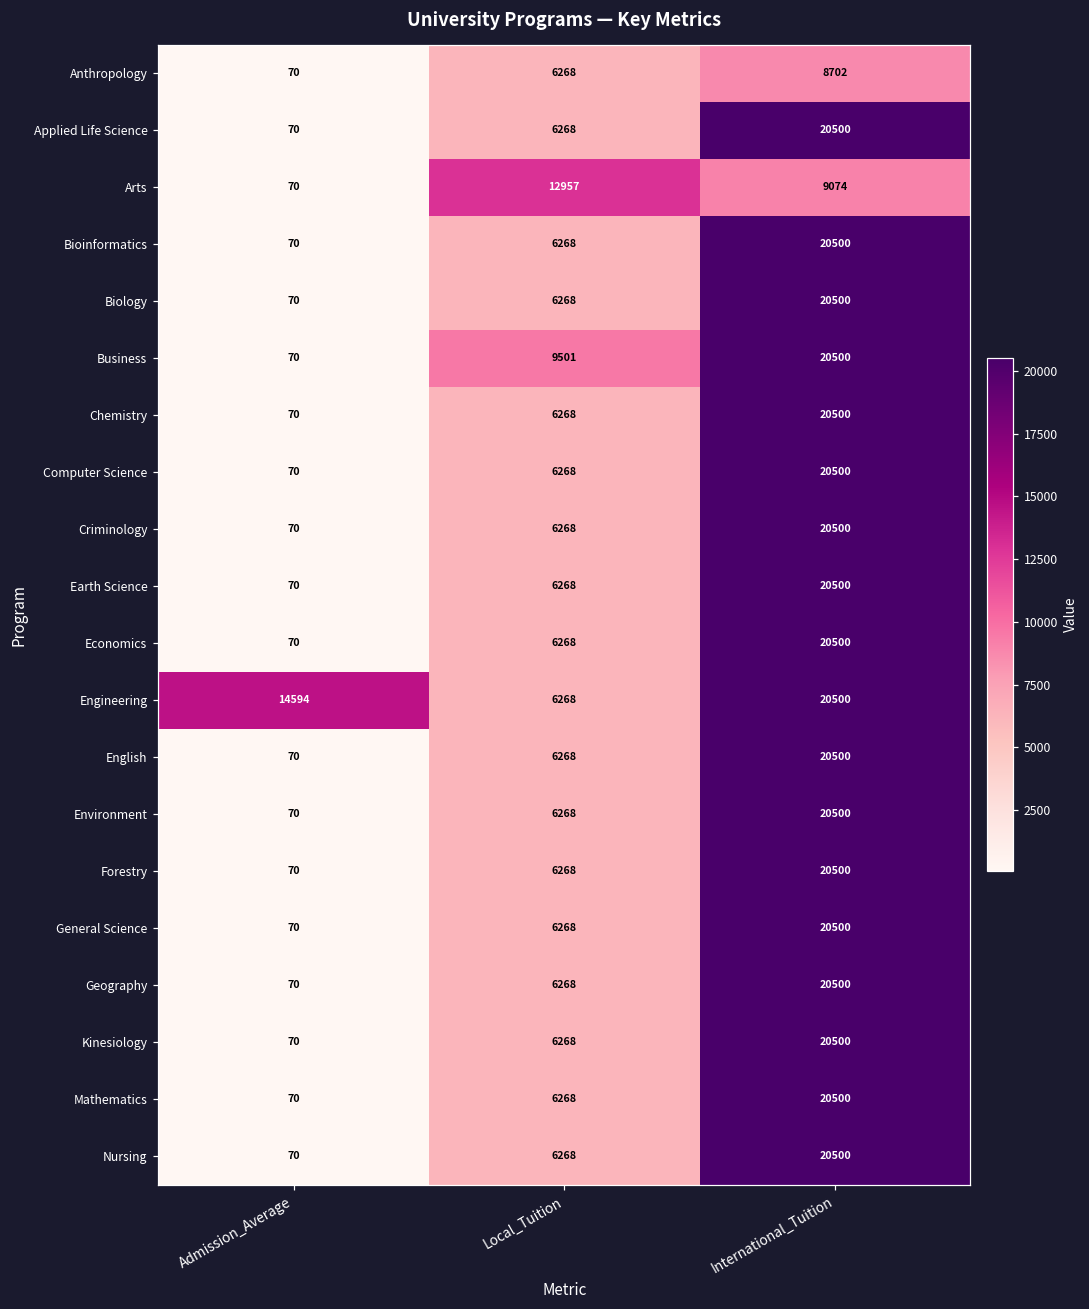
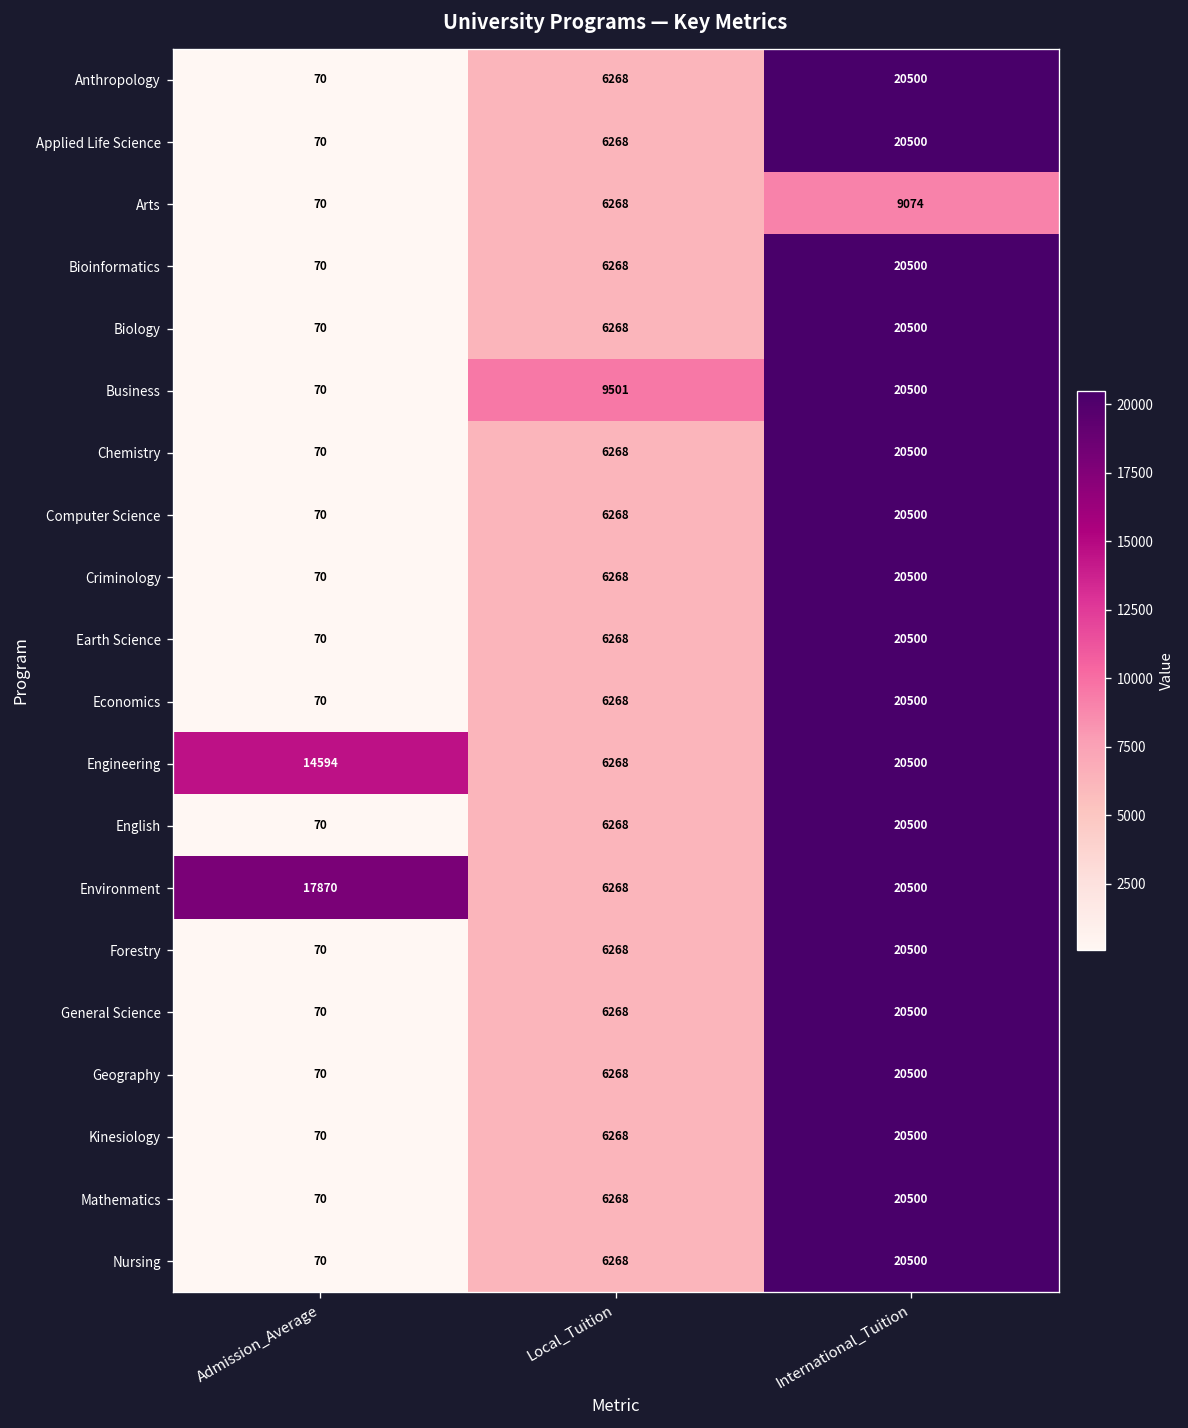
  {
    "Anthropology": {
      "Admission_Average": 70,
      "Local_Tuition": 6268,
-     "International_Tuition": 8702
+     "International_Tuition": 20500
    },
    "Applied Life Science": {
      "Admission_Average": 70,
      "Local_Tuition": 6268,
      "International_Tuition": 20500
    },
    "Arts": {
      "Admission_Average": 70,
-     "Local_Tuition": 12957,
+     "Local_Tuition": 6268,
      "International_Tuition": 9074
    },
    "Bioinformatics": {
      "Admission_Average": 70,
      "Local_Tuition": 6268,
      "International_Tuition": 20500
    },
    "Biology": {
      "Admission_Average": 70,
      "Local_Tuition": 6268,
      "International_Tuition": 20500
    },
    "Business": {
      "Admission_Average": 70,
      "Local_Tuition": 9501,
      "International_Tuition": 20500
    },
    "Chemistry": {
      "Admission_Average": 70,
      "Local_Tuition": 6268,
      "International_Tuition": 20500
    },
    "Computer Science": {
      "Admission_Average": 70,
      "Local_Tuition": 6268,
      "International_Tuition": 20500
    },
    "Criminology": {
      "Admission_Average": 70,
      "Local_Tuition": 6268,
      "International_Tuition": 20500
    },
    "Earth Science": {
      "Admission_Average": 70,
      "Local_Tuition": 6268,
      "International_Tuition": 20500
    },
    "Economics": {
      "Admission_Average": 70,
      "Local_Tuition": 6268,
      "International_Tuition": 20500
    },
    "Engineering": {
      "Admission_Average": 14594,
      "Local_Tuition": 6268,
      "International_Tuition": 20500
    },
    "English": {
      "Admission_Average": 70,
      "Local_Tuition": 6268,
      "International_Tuition": 20500
    },
    "Environment": {
-     "Admission_Average": 70,
+     "Admission_Average": 17870,
      "Local_Tuition": 6268,
      "International_Tuition": 20500
    },
    "Forestry": {
      "Admission_Average": 70,
      "Local_Tuition": 6268,
      "International_Tuition": 20500
    },
    "General Science": {
      "Admission_Average": 70,
      "Local_Tuition": 6268,
      "International_Tuition": 20500
    },
    "Geography": {
      "Admission_Average": 70,
      "Local_Tuition": 6268,
      "International_Tuition": 20500
    },
    "Kinesiology": {
      "Admission_Average": 70,
      "Local_Tuition": 6268,
      "International_Tuition": 20500
    },
    "Mathematics": {
      "Admission_Average": 70,
      "Local_Tuition": 6268,
      "International_Tuition": 20500
    },
    "Nursing": {
      "Admission_Average": 70,
      "Local_Tuition": 6268,
      "International_Tuition": 20500
    }
  }
